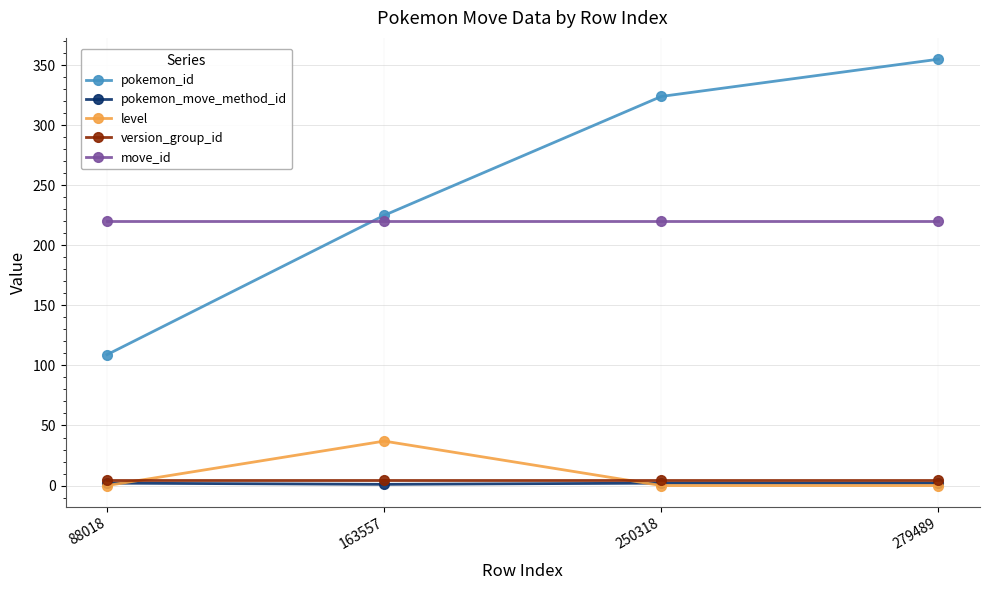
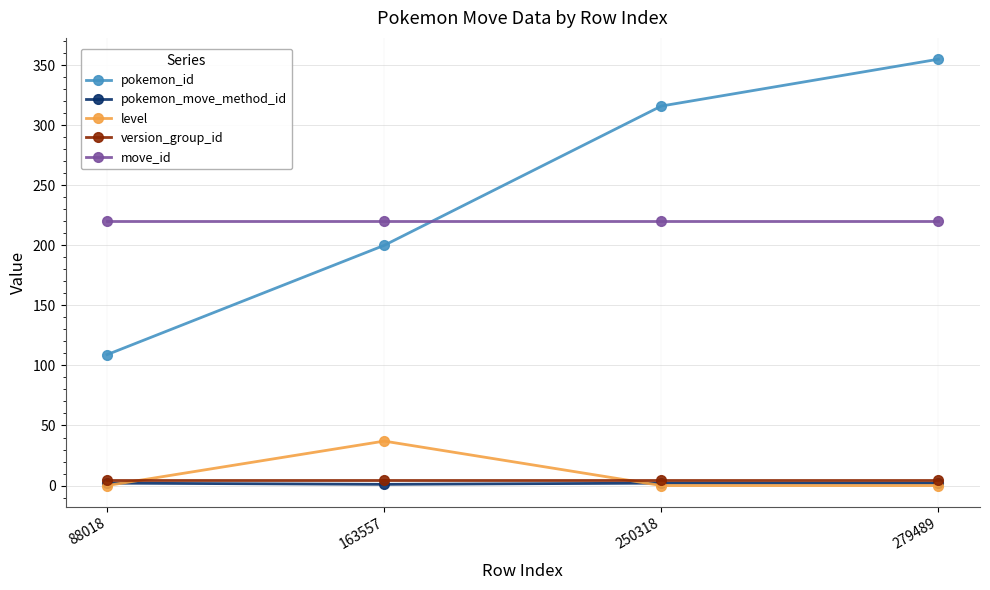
  {
    "pokemon_id": {
      "88018": 109,
-     "163557": 225,
-     "250318": 324,
+     "163557": 200,
+     "250318": 316,
      "279489": 355
    },
    "pokemon_move_method_id": {
      "163557": 1
    },
    "level": {
      "163557": 37
    },
    "version_group_id": {
      "88018": 5,
      "163557": 5,
      "250318": 5,
      "279489": 5
    },
    "move_id": {
      "88018": 220,
      "163557": 220,
      "250318": 220,
      "279489": 220
    }
  }
